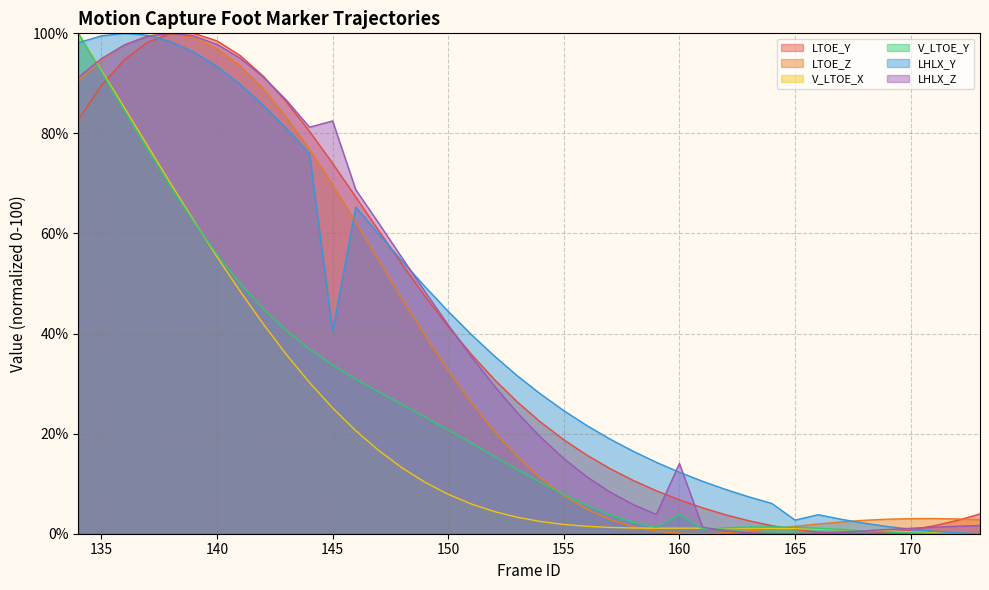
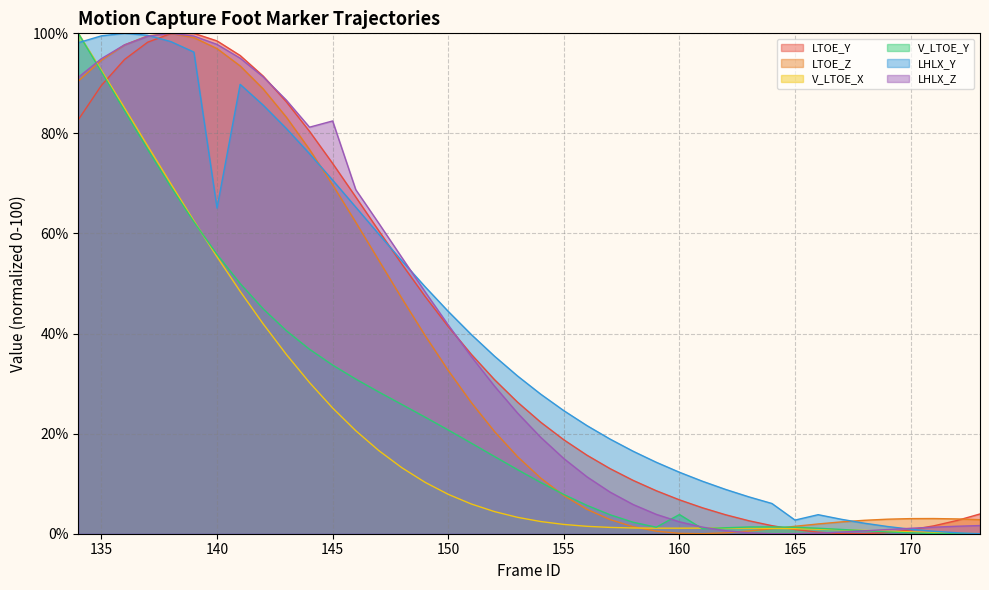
  {
    "V_LTOE_Y": {
      "145": "34%",
      "150": "21%",
      "160": "4%"
    },
    "LHLX_Y": {
      "135": "99%",
-     "140": "93%",
-     "145": "40%",
+     "140": "65%",
+     "145": "71%",
      "150": "44%",
      "155": "25%",
      "160": "12%",
      "165": "3%"
    },
    "LHLX_Z": {
      "140": "98%",
      "145": "82%",
      "155": "15%",
-     "160": "14%",
+     "160": "2%",
      "165": "0%"
    }
  }
